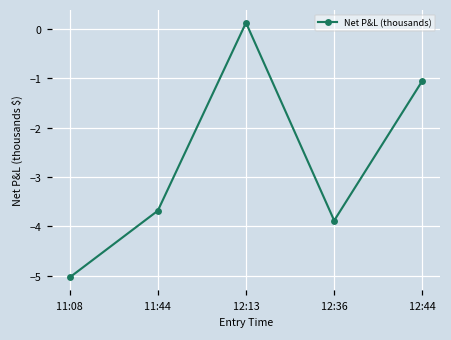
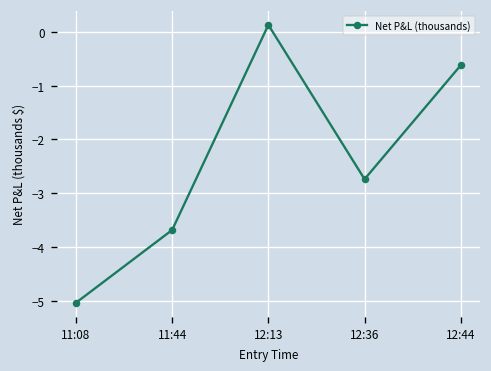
  {
    "11:08": -5.0,
    "11:44": -3.7,
    "12:13": 0.1,
-   "12:36": -3.9,
-   "12:44": -1.0
+   "12:36": -2.7,
+   "12:44": -0.6
  }
